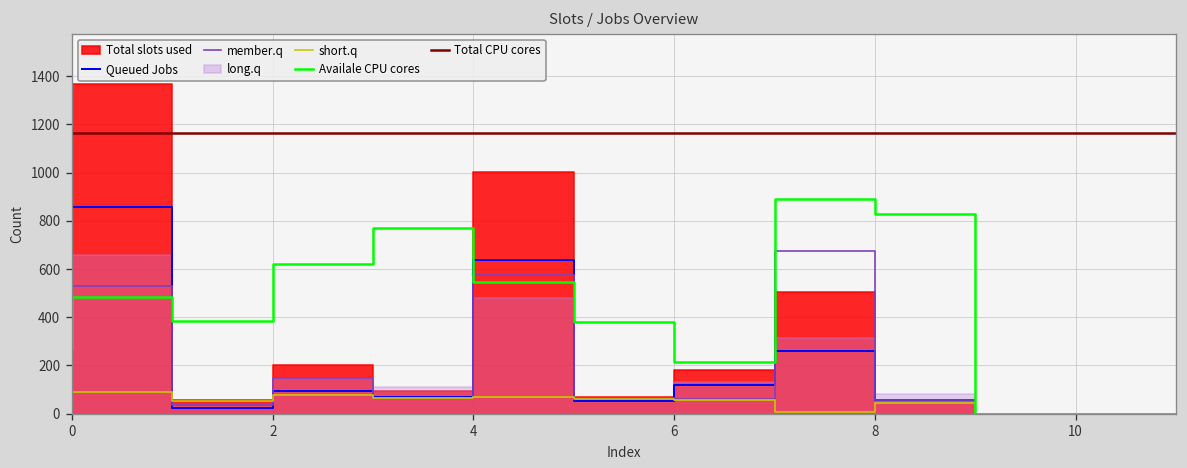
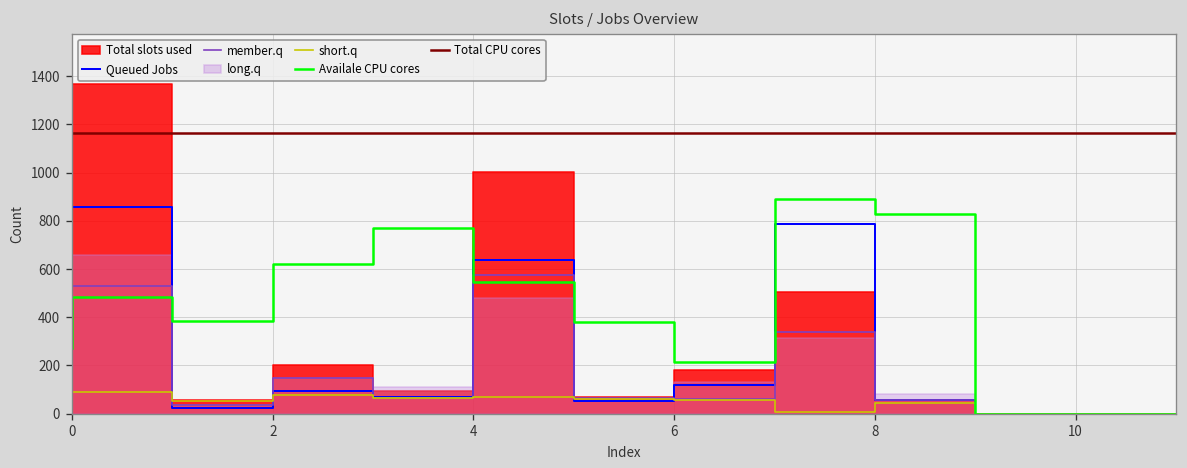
  {
    "Queued Jobs": {
-     "8": 260
+     "8": 790
    },
    "member.q": {
      "0": 260,
-     "8": 680
+     "8": 340
    },
    "short.q": {
      "0": 30,
      "8": 10
    },
    "Availale CPU cores": {
      "2": 390,
      "4": 770,
      "6": 380,
      "8": 890
    }
  }
